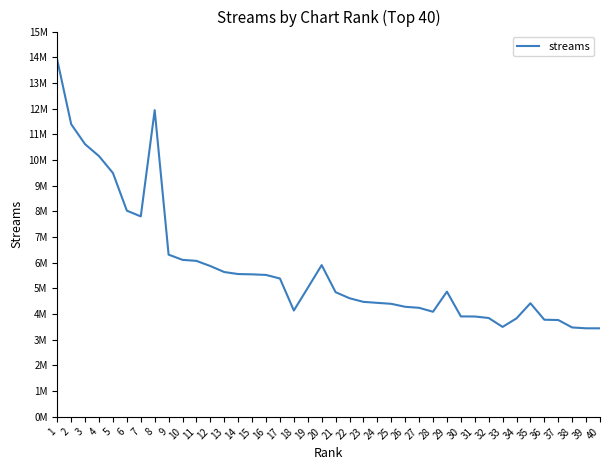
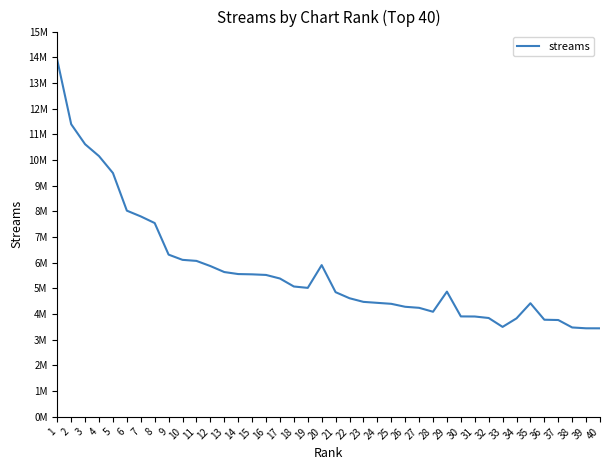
  {
    "1": 13900000,
    "2": 11400000,
    "3": 10600000,
    "4": 10200000,
    "5": 9500000,
    "6": 8000000,
    "7": 7800000,
-   "8": 11900000,
+   "8": 7500000,
    "9": 6300000,
    "10": 6100000,
    "11": 6100000,
    "12": 5900000,
    "13": 5600000,
    "14": 5600000,
    "15": 5500000,
    "16": 5500000,
    "17": 5400000,
-   "18": 4100000,
+   "18": 5100000,
    "19": 5000000,
    "20": 5900000,
    "21": 4900000,
    "22": 4600000,
    "23": 4500000,
    "24": 4400000,
    "25": 4400000,
    "26": 4300000,
    "27": 4200000,
    "28": 4100000,
    "29": 4900000,
    "30": 3900000,
    "31": 3900000,
    "32": 3800000,
    "33": 3500000,
    "34": 3800000,
    "35": 4400000,
    "36": 3800000,
    "37": 3800000,
    "38": 3500000,
    "39": 3400000,
    "40": 3400000
  }
